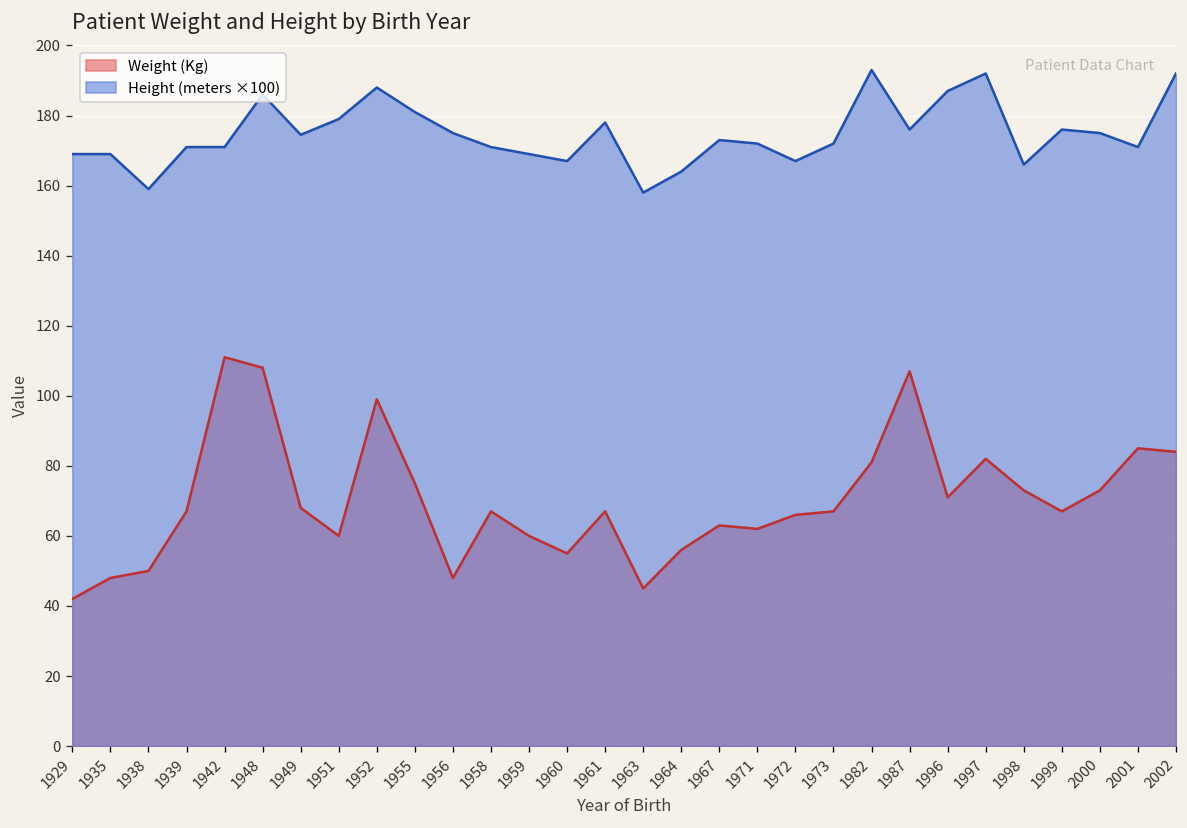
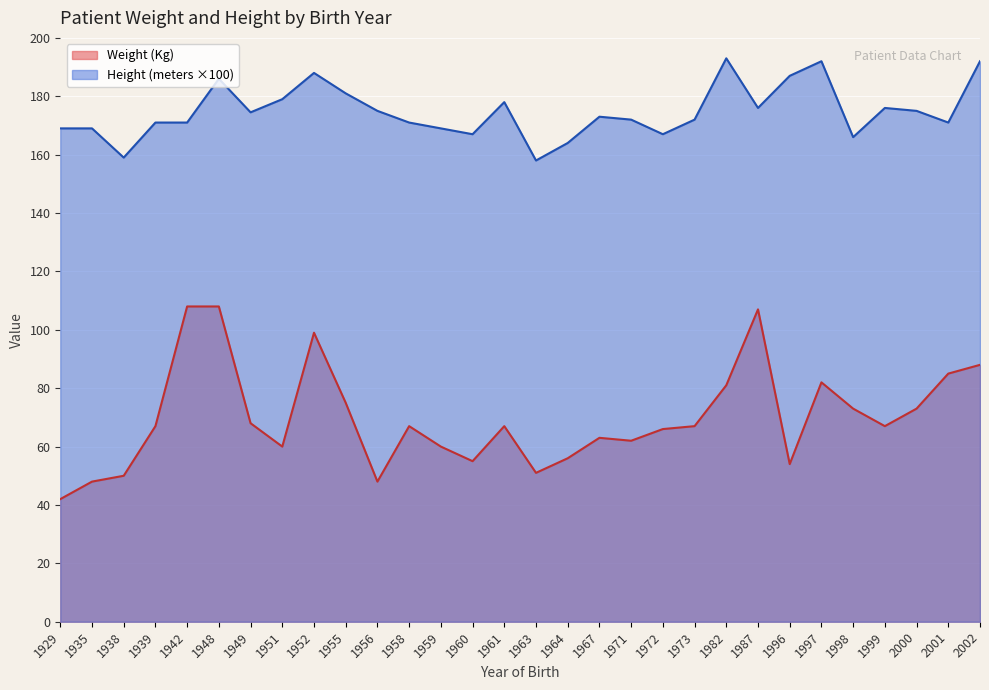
  {
    "Weight (Kg)": {
      "1929": 42,
      "1935": 48,
      "1938": 50,
      "1939": 67,
-     "1942": 111,
+     "1942": 108,
      "1948": 108,
      "1949": 68,
      "1951": 60,
      "1952": 99,
      "1955": 75,
      "1956": 48,
      "1958": 67,
      "1959": 60,
      "1960": 55,
      "1961": 67,
-     "1963": 45,
+     "1963": 51,
      "1964": 56,
      "1967": 63,
      "1971": 62,
      "1972": 66,
      "1973": 67,
      "1982": 81,
      "1987": 107,
-     "1996": 71,
+     "1996": 54,
      "1997": 82,
      "1998": 73,
      "1999": 67,
      "2000": 73,
      "2001": 85,
-     "2002": 84
+     "2002": 88
    },
    "Height (meters ×100)": {
      "1929": 169,
      "1935": 169,
      "1938": 159,
      "1939": 171,
      "1942": 171,
      "1949": 175,
      "1951": 179,
      "1952": 188,
      "1955": 181,
      "1956": 175,
      "1958": 171,
      "1959": 169,
      "1960": 167,
      "1961": 178,
      "1963": 158,
      "1964": 164,
      "1967": 173,
      "1971": 172,
      "1972": 167,
      "1973": 172,
      "1982": 193,
      "1987": 176,
      "1996": 187,
      "1997": 192,
      "1998": 166,
      "1999": 176,
      "2000": 175,
      "2001": 171,
      "2002": 192
    }
  }
